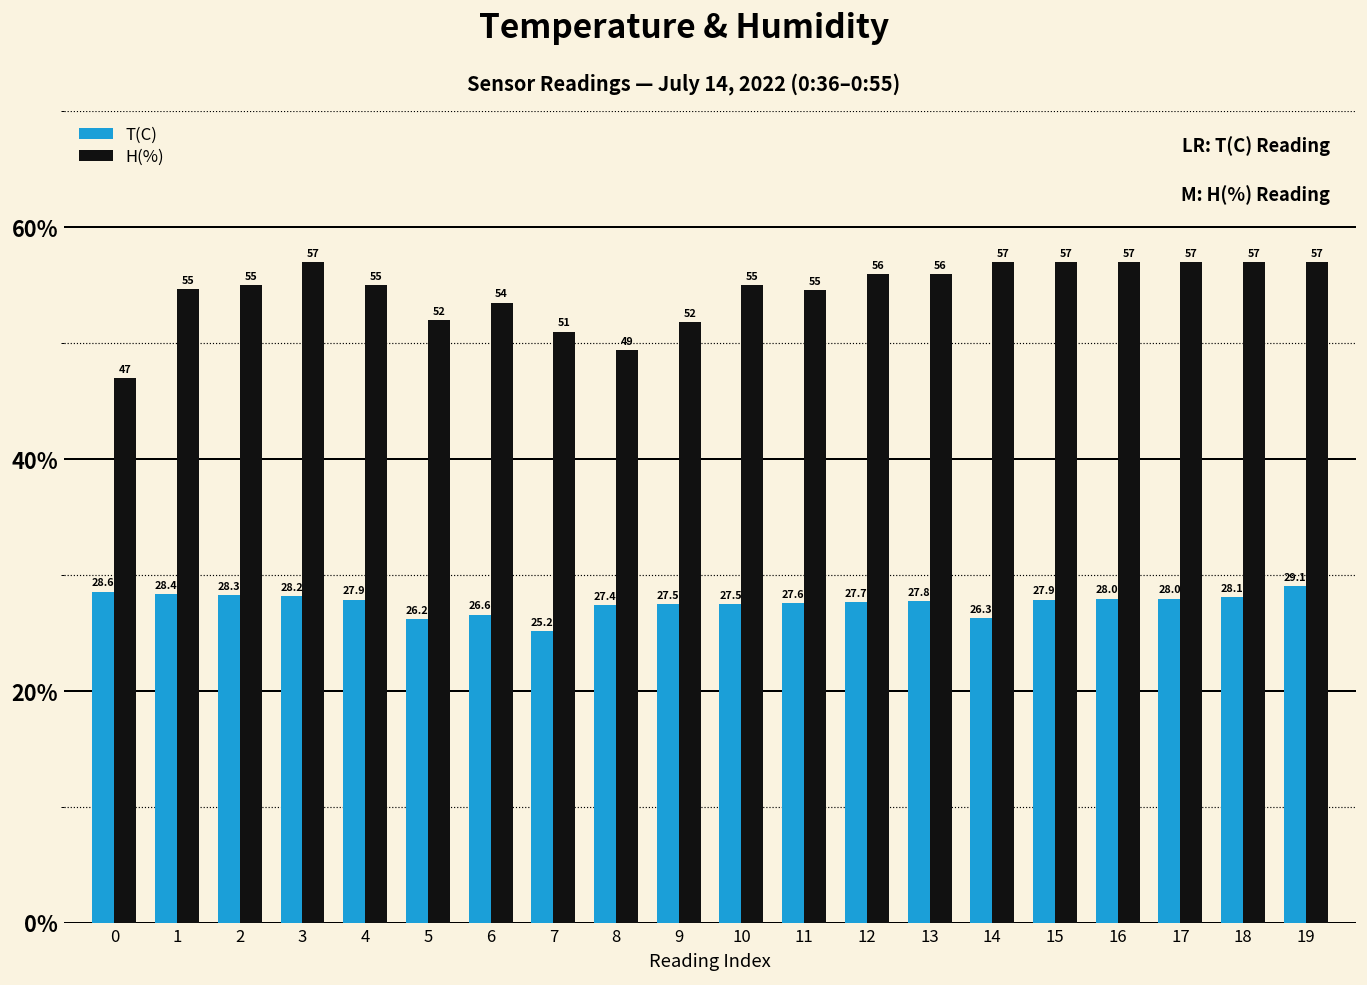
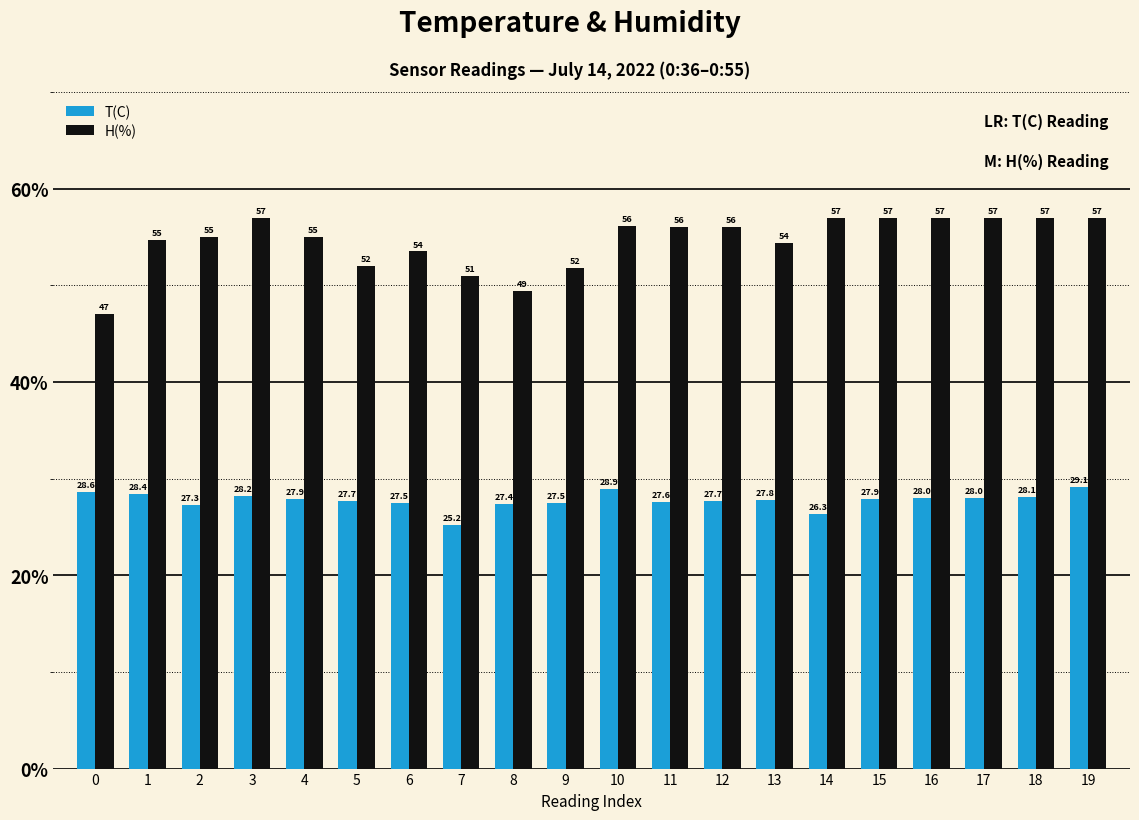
  {
    "T(C)": {
      "0": 28.6,
      "1": 28.4,
-     "2": 28.3,
+     "2": 27.3,
      "3": 28.2,
      "4": 27.9,
-     "5": 26.2,
-     "6": 26.6,
+     "5": 27.7,
+     "6": 27.5,
      "7": 25.2,
      "8": 27.4,
      "9": 27.5,
-     "10": 27.5,
+     "10": 28.9,
      "11": 27.6,
      "12": 27.7,
      "13": 27.8,
      "14": 26.3,
      "15": 27.9,
      "16": 28.0,
      "17": 28.0,
      "18": 28.1,
      "19": 29.1
    },
    "H(%)": {
      "0": 47,
      "1": 55,
      "2": 55,
      "3": 57,
      "4": 55,
      "5": 52,
      "6": 54,
      "7": 51,
      "8": 49,
      "9": 52,
-     "10": 55,
-     "11": 55,
+     "10": 56,
+     "11": 56,
      "12": 56,
-     "13": 56,
+     "13": 54,
      "14": 57,
      "15": 57,
      "16": 57,
      "17": 57,
      "18": 57,
      "19": 57
    }
  }
